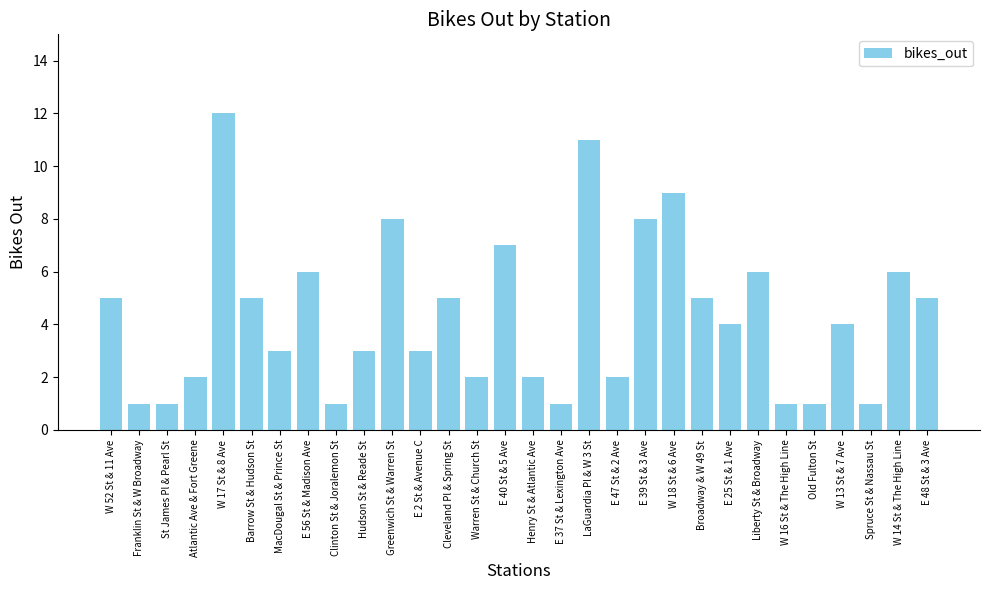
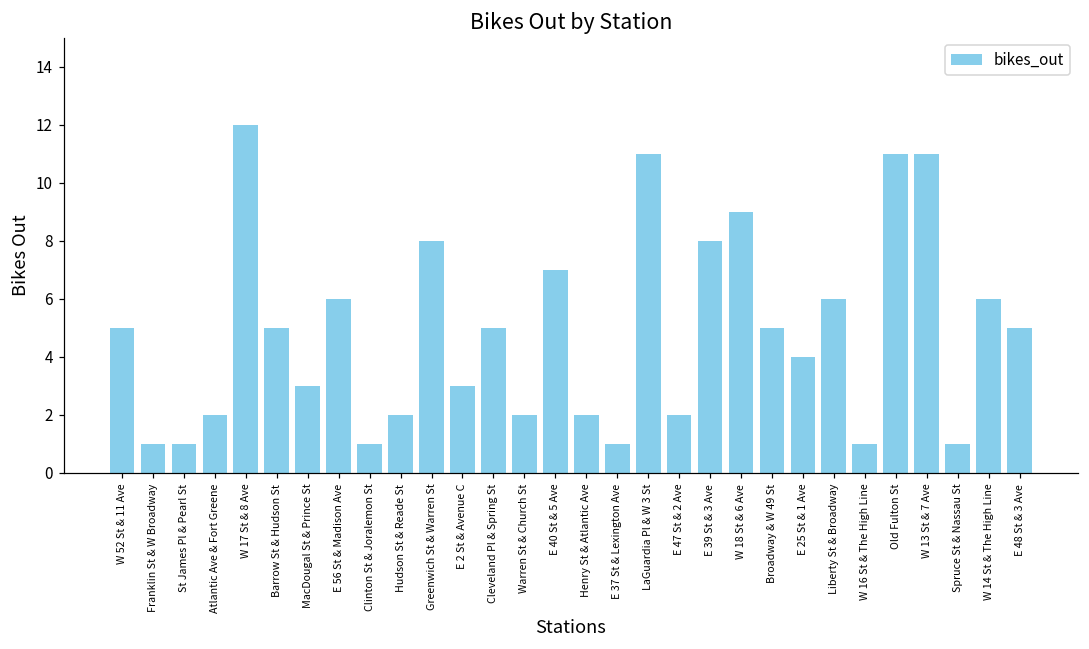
  {
    "W 52 St & 11 Ave": 5,
    "Franklin St & W Broadway": 1,
    "St James Pl & Pearl St": 1,
    "Atlantic Ave & Fort Greene": 2,
    "W 17 St & 8 Ave": 12,
    "Barrow St & Hudson St": 5,
    "MacDougal St & Prince St": 3,
    "E 56 St & Madison Ave": 6,
    "Clinton St & Joralemon St": 1,
-   "Hudson St & Reade St": 3,
+   "Hudson St & Reade St": 2,
    "Greenwich St & Warren St": 8,
    "E 2 St & Avenue C": 3,
    "Cleveland Pl & Spring St": 5,
    "Warren St & Church St": 2,
    "E 40 St & 5 Ave": 7,
    "Henry St & Atlantic Ave": 2,
    "E 37 St & Lexington Ave": 1,
    "LaGuardia Pl & W 3 St": 11,
    "E 47 St & 2 Ave": 2,
    "E 39 St & 3 Ave": 8,
    "W 18 St & 6 Ave": 9,
    "Broadway & W 49 St": 5,
    "E 25 St & 1 Ave": 4,
    "Liberty St & Broadway": 6,
    "W 16 St & The High Line": 1,
-   "Old Fulton St": 1,
-   "W 13 St & 7 Ave": 4,
+   "Old Fulton St": 11,
+   "W 13 St & 7 Ave": 11,
    "Spruce St & Nassau St": 1,
    "W 14 St & The High Line": 6,
    "E 48 St & 3 Ave": 5
  }
